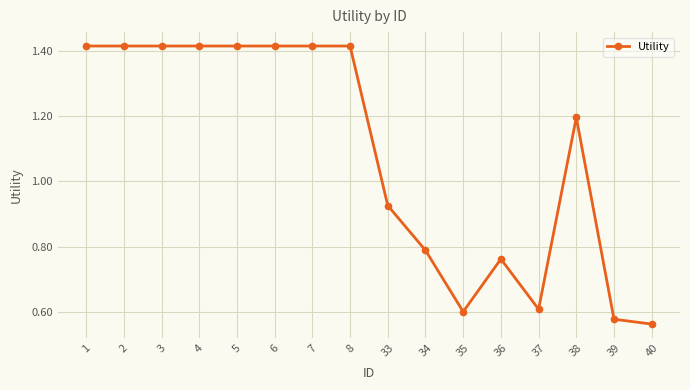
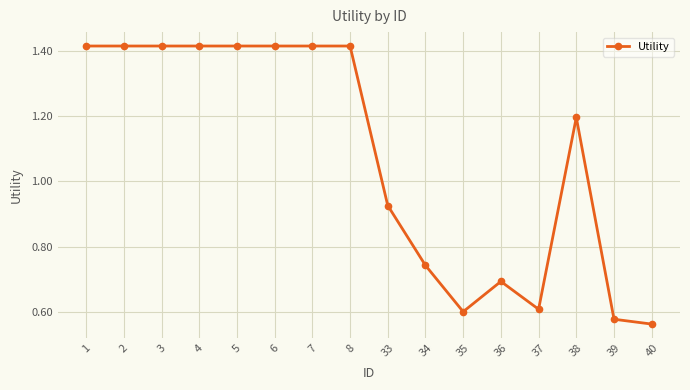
  {
    "1": 1.41,
    "2": 1.41,
    "3": 1.41,
    "4": 1.41,
    "5": 1.41,
    "6": 1.41,
    "7": 1.41,
    "8": 1.41,
    "33": 0.93,
-   "34": 0.79,
+   "34": 0.74,
    "35": 0.60,
-   "36": 0.76,
+   "36": 0.69,
    "37": 0.61,
    "38": 1.20,
    "39": 0.58,
    "40": 0.56
  }
